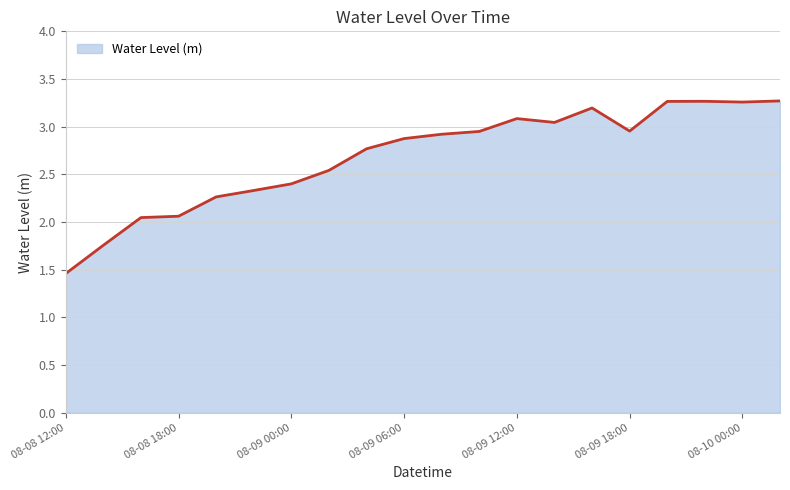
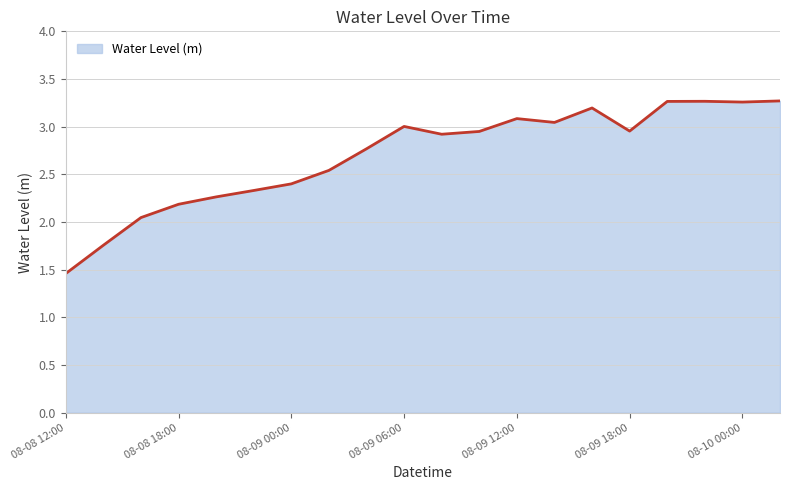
  {
    "08-08 12:00": 1.5,
-   "08-08 18:00": 2.1,
+   "08-08 18:00": 2.2,
    "08-09 00:00": 2.4,
-   "08-09 06:00": 2.9,
+   "08-09 06:00": 3.0,
    "08-09 12:00": 3.1,
    "08-09 18:00": 3.0,
    "08-10 00:00": 3.3
  }
